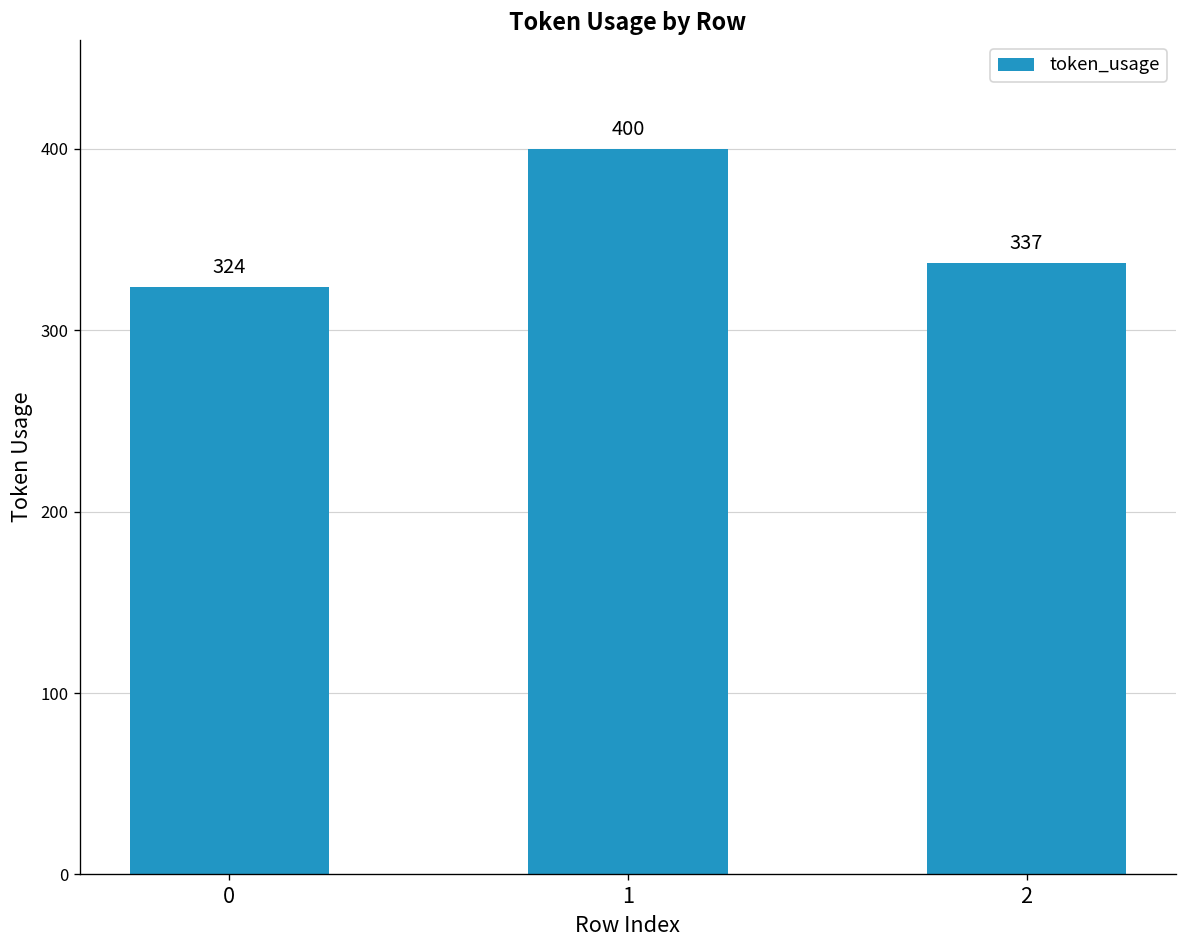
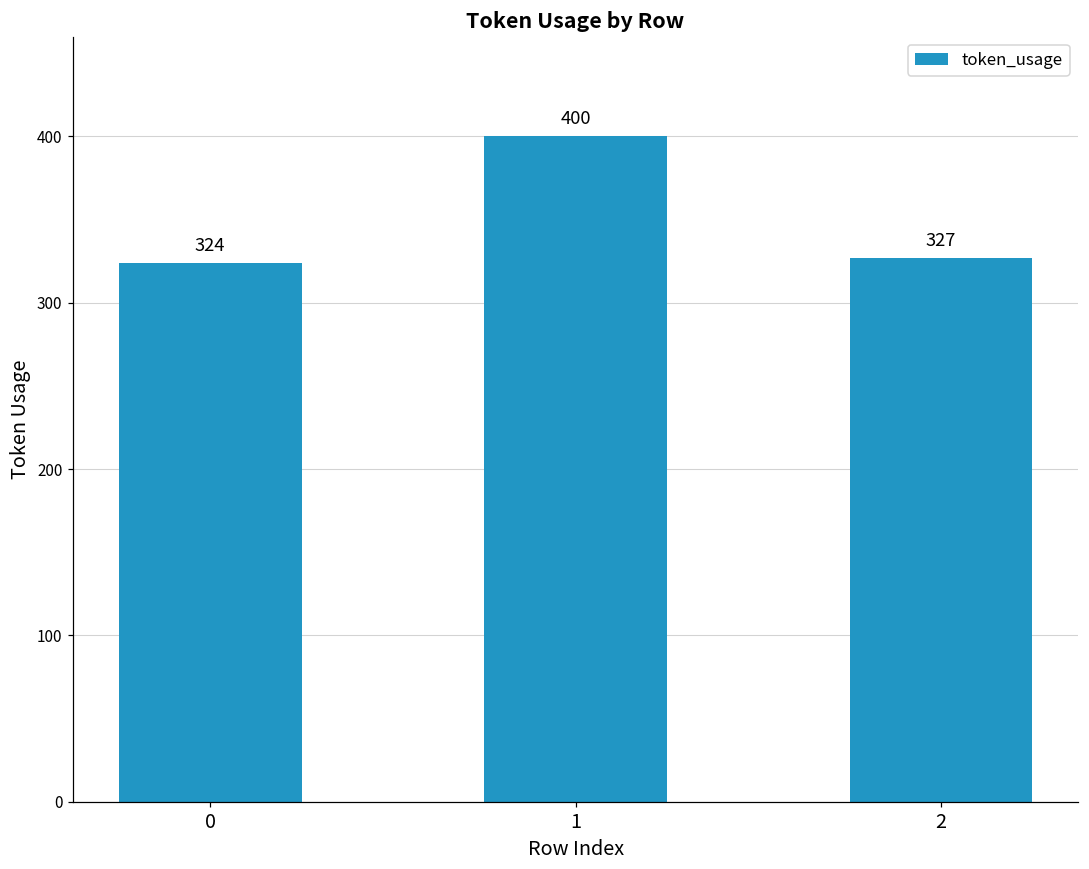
  {
    "0": 324,
    "1": 400,
-   "2": 337
+   "2": 327
  }
